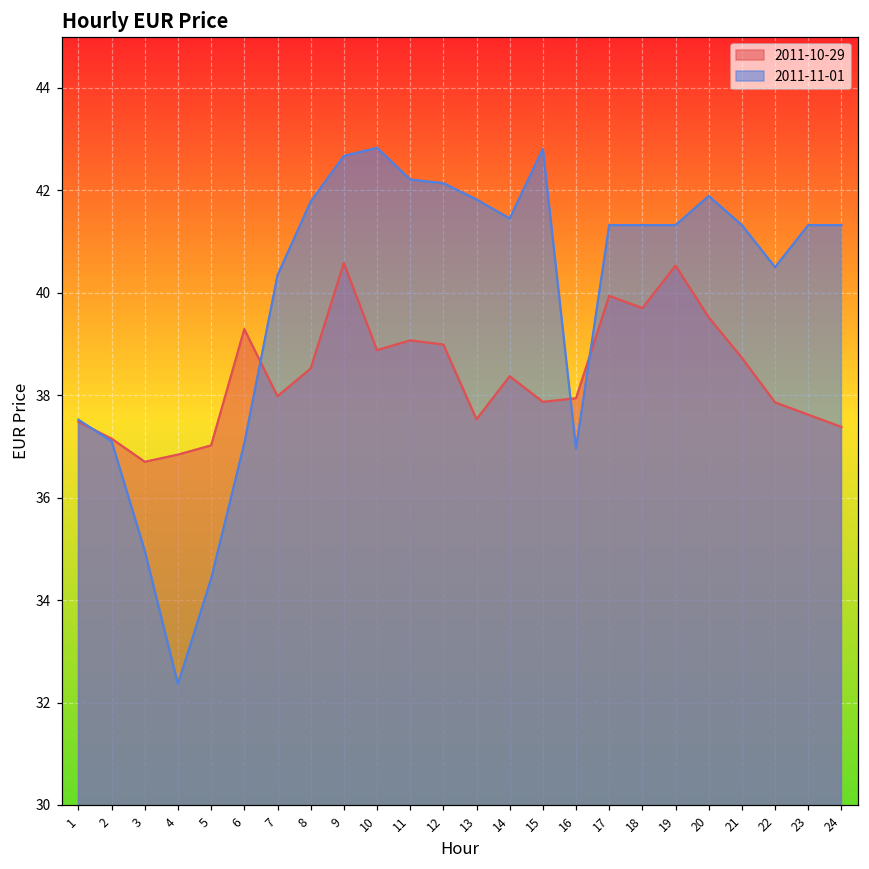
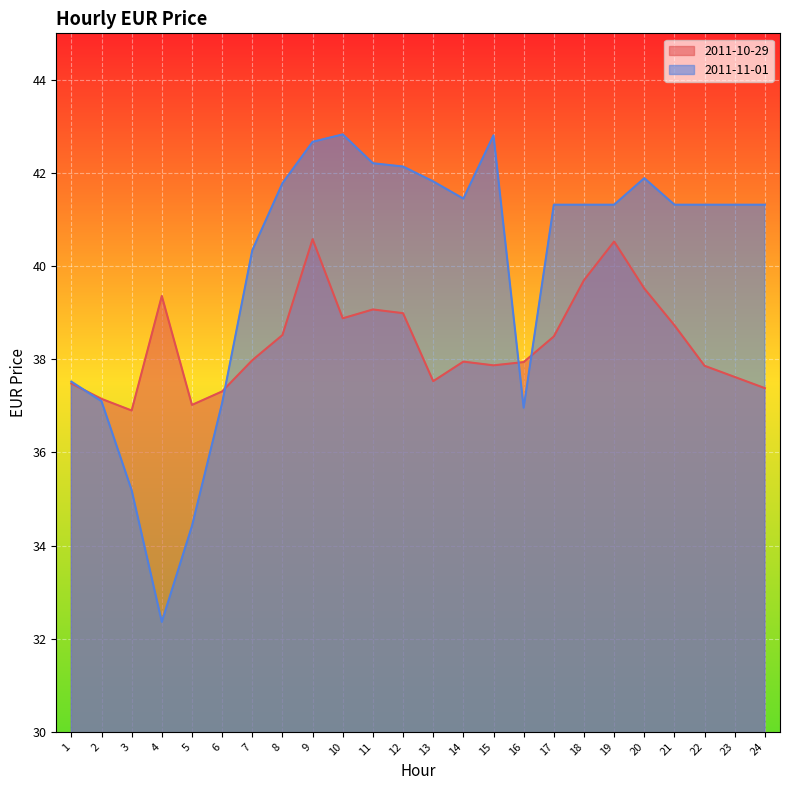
  {
    "2011-10-29": {
-     "3": 36.7,
-     "4": 36.8,
+     "3": 36.9,
+     "4": 39.4,
      "5": 37.0,
-     "6": 39.3,
+     "6": 37.3,
      "7": 38.0,
      "8": 38.5,
      "9": 40.6,
      "10": 38.9,
      "11": 39.1,
      "12": 39.0,
      "13": 37.5,
-     "14": 38.4,
+     "14": 38.0,
      "15": 37.9,
      "16": 37.9,
-     "17": 39.9,
+     "17": 38.5,
      "18": 39.7,
      "19": 40.5,
      "20": 39.5,
      "21": 38.7,
      "22": 37.9,
      "23": 37.6,
      "24": 37.4
    },
    "2011-11-01": {
-     "3": 35.0,
+     "3": 35.2,
      "4": 32.4,
      "5": 34.4,
      "6": 37.1,
      "7": 40.3,
      "8": 41.8,
      "9": 42.7,
      "10": 42.8,
      "11": 42.2,
      "12": 42.1,
      "13": 41.8,
      "14": 41.5,
      "15": 42.8,
      "16": 37.0,
      "17": 41.3,
      "18": 41.3,
      "19": 41.3,
      "20": 41.9,
      "21": 41.3,
-     "22": 40.5,
+     "22": 41.3,
      "23": 41.3,
      "24": 41.3
    }
  }
